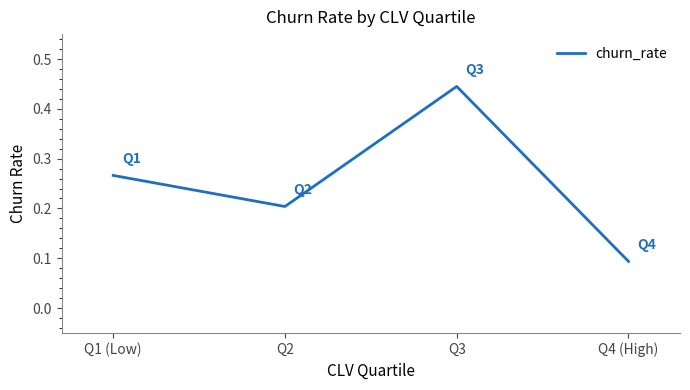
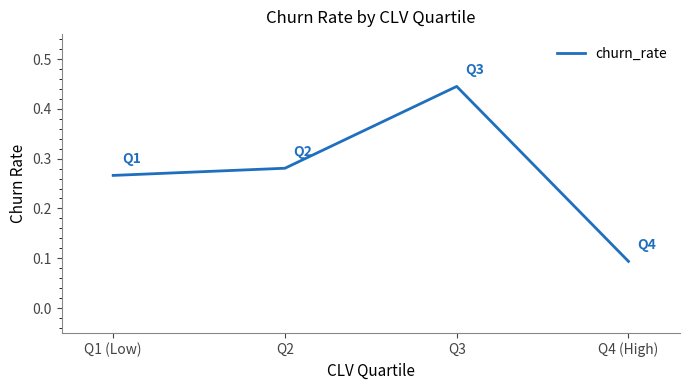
  {
    "Q1 (Low)": 0.27,
-   "Q2": 0.20,
+   "Q2": 0.28,
    "Q3": 0.44,
    "Q4 (High)": 0.09
  }
